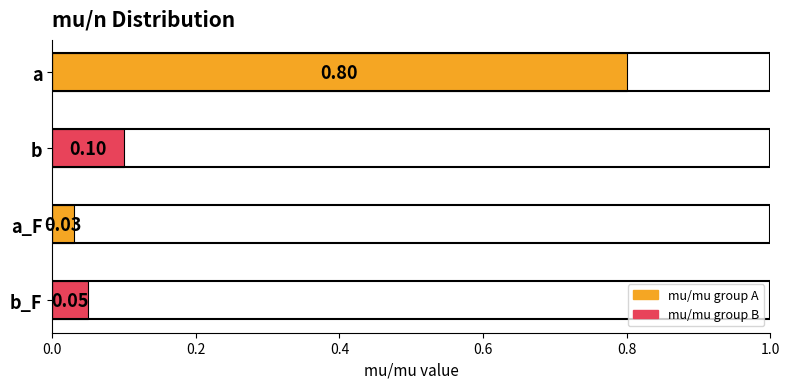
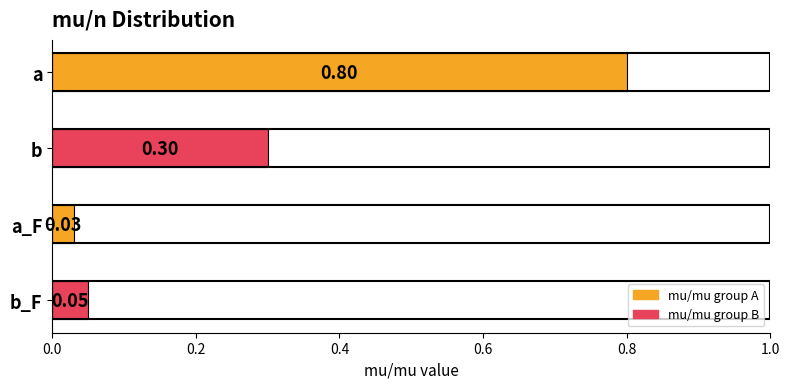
  {
    "a": 0.80,
-   "b": 0.10,
+   "b": 0.30,
    "a_F": 0.03,
    "b_F": 0.05
  }
